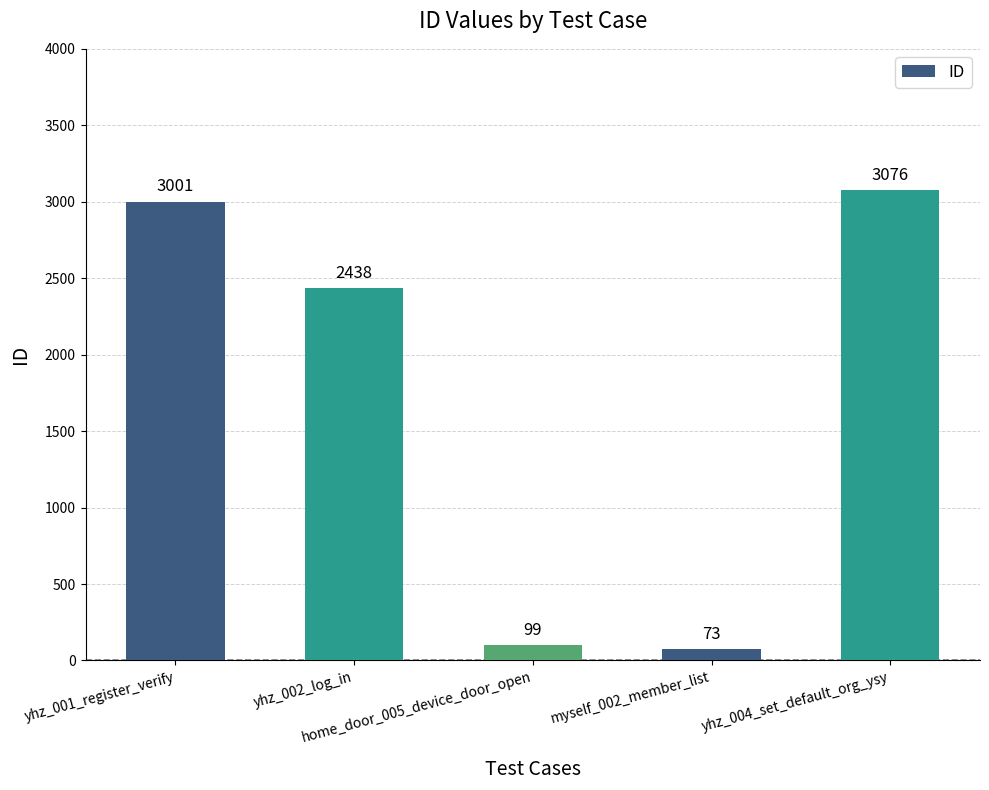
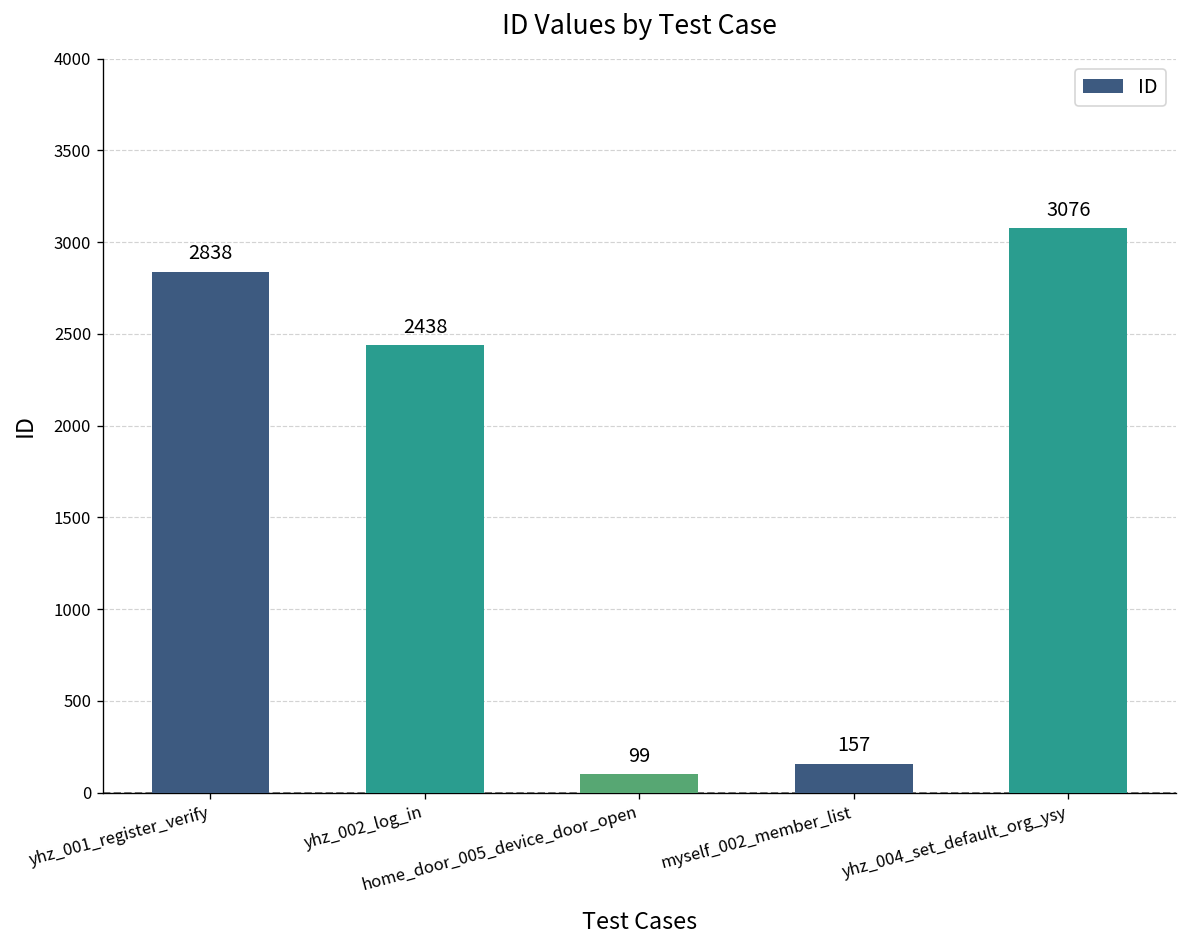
  {
-   "yhz_001_register_verify": 3001,
+   "yhz_001_register_verify": 2838,
    "yhz_002_log_in": 2438,
    "home_door_005_device_door_open": 99,
-   "myself_002_member_list": 73,
+   "myself_002_member_list": 157,
    "yhz_004_set_default_org_ysy": 3076
  }
